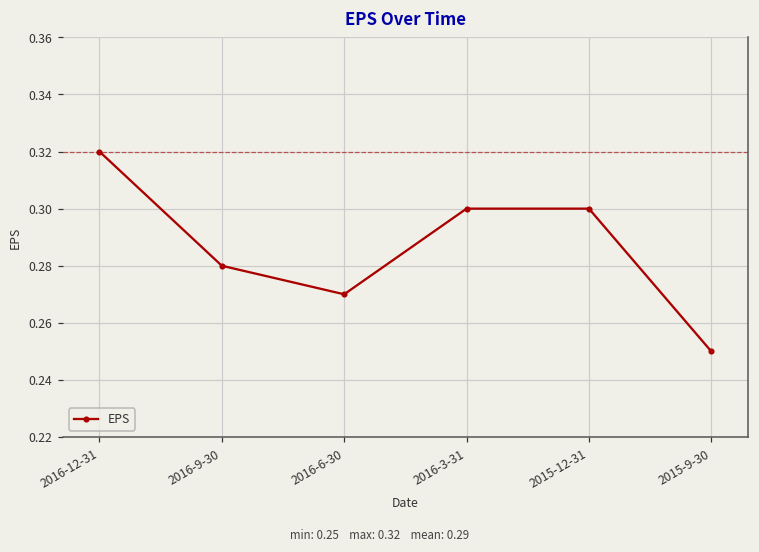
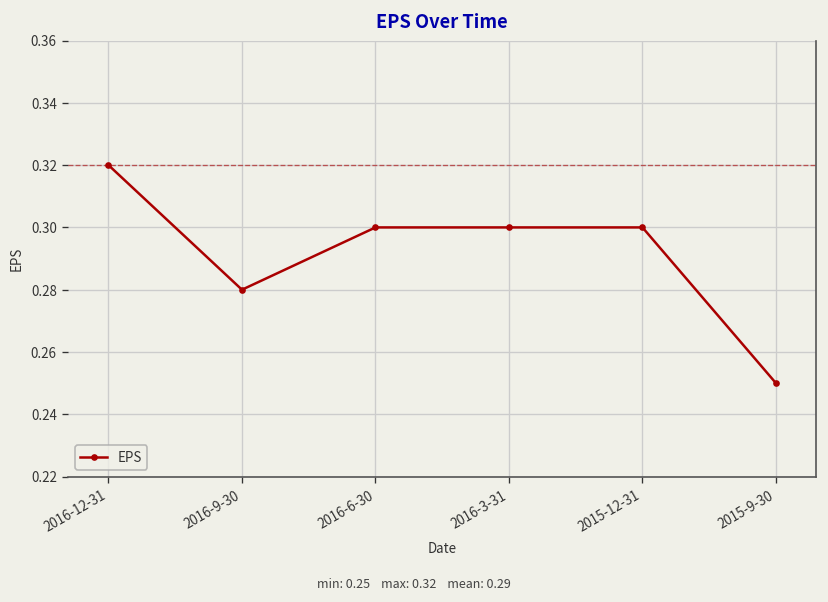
  {
    "2016-12-31": 0.32,
    "2016-9-30": 0.28,
-   "2016-6-30": 0.27,
+   "2016-6-30": 0.30,
    "2016-3-31": 0.30,
    "2015-12-31": 0.30,
    "2015-9-30": 0.25
  }
